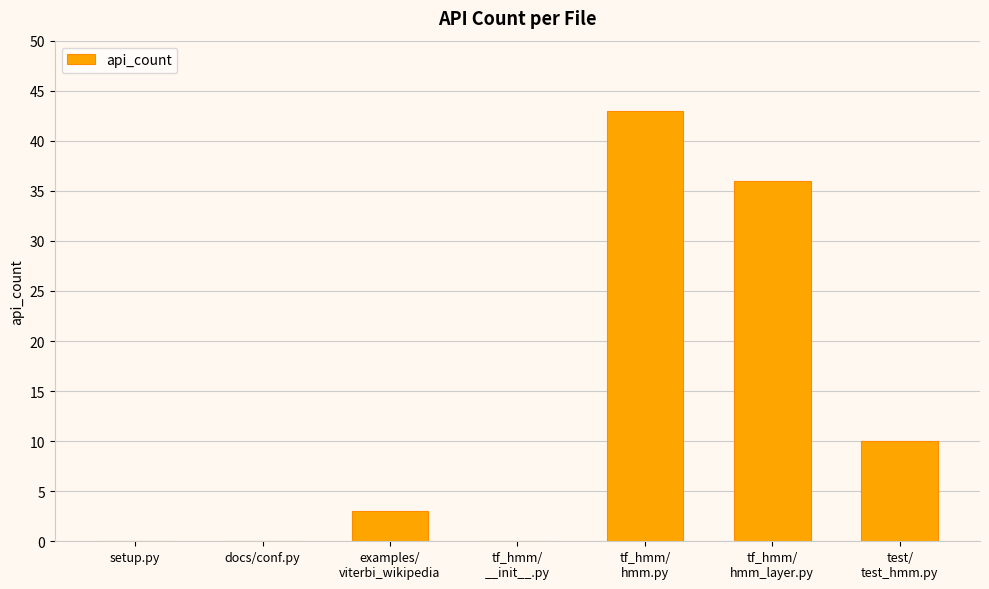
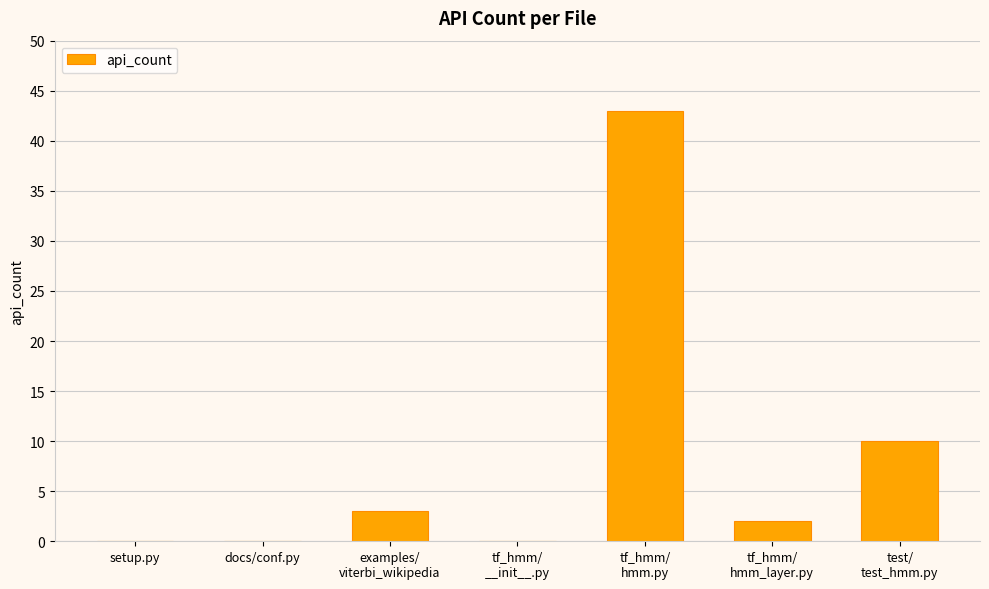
  {
    "setup.py": 0,
    "docs/conf.py": 0,
    "examples/ viterbi_wikipedia": 3,
    "tf_hmm/ __init__.py": 0,
    "tf_hmm/ hmm.py": 43,
-   "tf_hmm/ hmm_layer.py": 36,
+   "tf_hmm/ hmm_layer.py": 2,
    "test/ test_hmm.py": 10
  }
